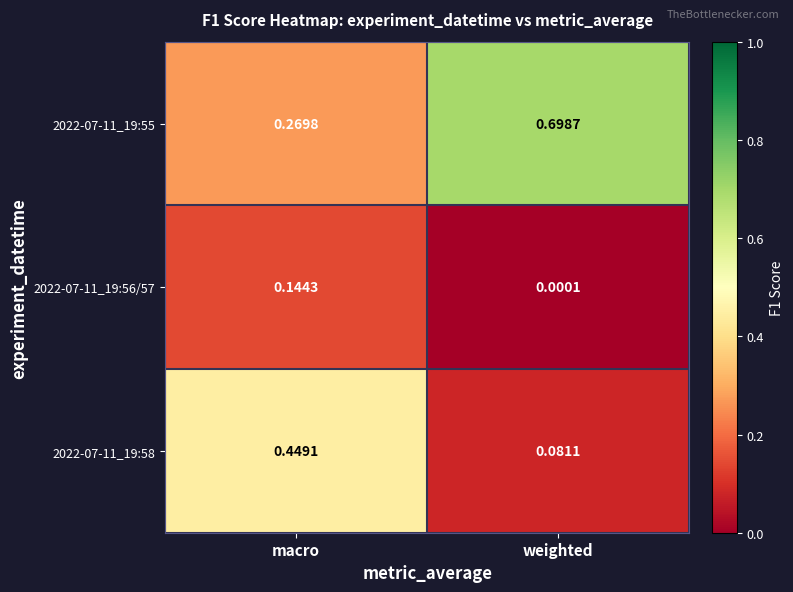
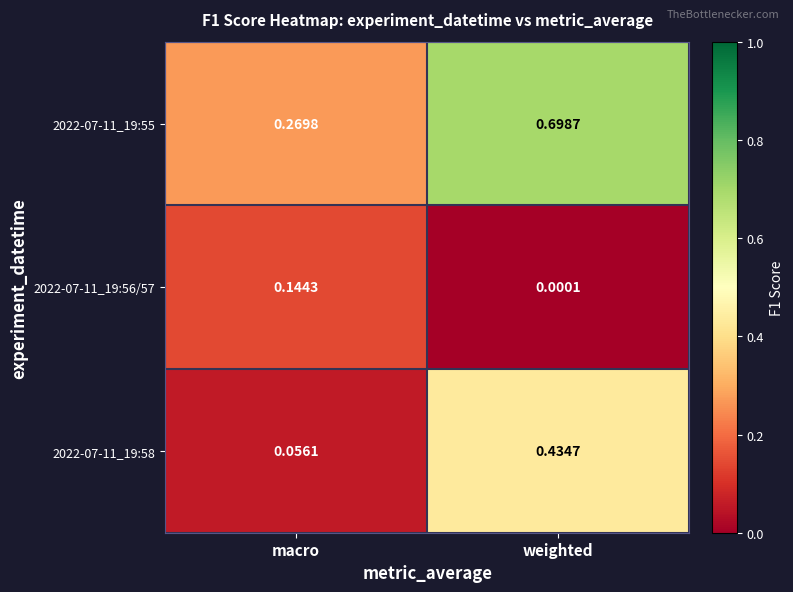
  {
    "2022-07-11_19:55": {
      "macro": 0.2698,
      "weighted": 0.6987
    },
    "2022-07-11_19:56/57": {
      "macro": 0.1443,
      "weighted": 0.0001
    },
    "2022-07-11_19:58": {
-     "macro": 0.4491,
-     "weighted": 0.0811
+     "macro": 0.0561,
+     "weighted": 0.4347
    }
  }
